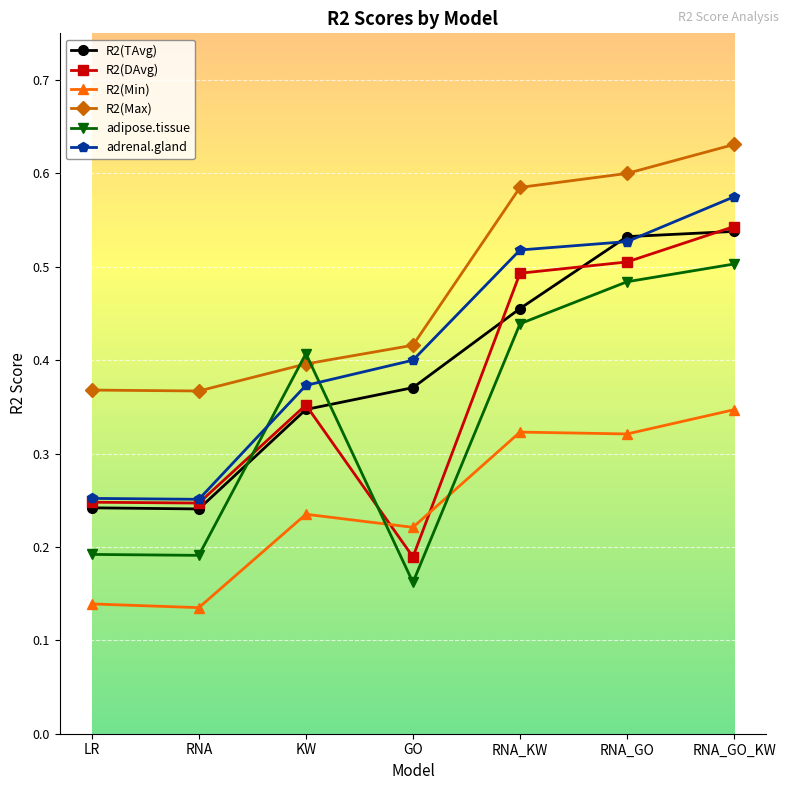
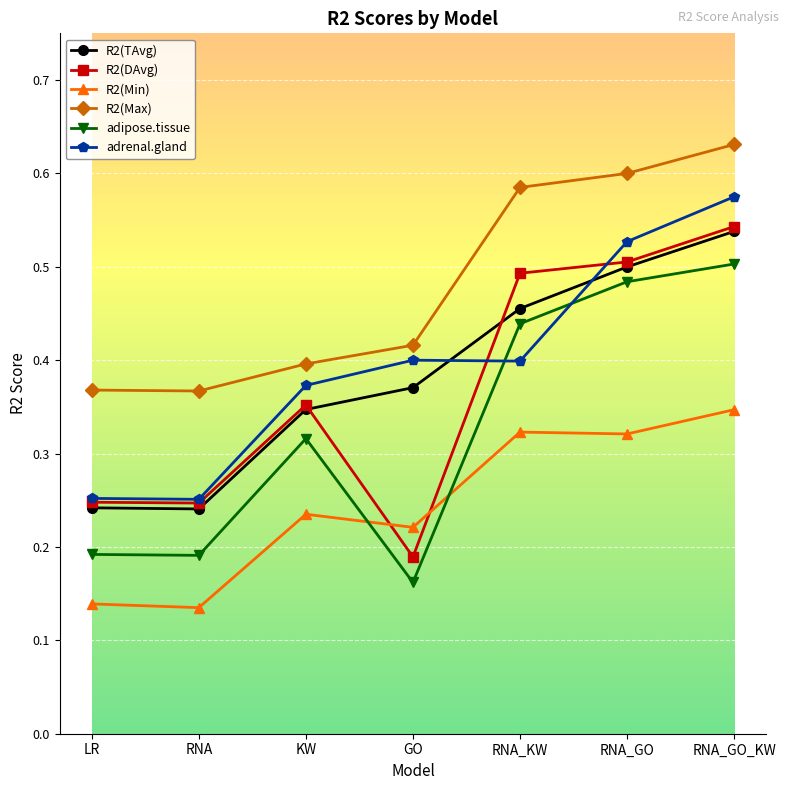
  {
    "R2(TAvg)": {
      "LR": 0.24,
      "RNA": 0.24,
      "KW": 0.35,
      "GO": 0.37,
      "RNA_KW": 0.46,
-     "RNA_GO": 0.53,
+     "RNA_GO": 0.50,
      "RNA_GO_KW": 0.54
    },
    "R2(DAvg)": {
      "LR": 0.25,
      "RNA": 0.25,
      "KW": 0.35,
      "GO": 0.19,
      "RNA_KW": 0.49,
      "RNA_GO": 0.51,
      "RNA_GO_KW": 0.54
    },
    "adipose.tissue": {
      "LR": 0.19,
      "RNA": 0.19,
-     "KW": 0.41,
+     "KW": 0.32,
      "GO": 0.16,
      "RNA_KW": 0.44,
      "RNA_GO": 0.48,
      "RNA_GO_KW": 0.50
    },
    "adrenal.gland": {
      "LR": 0.25,
      "RNA": 0.25,
      "KW": 0.37,
      "GO": 0.40,
-     "RNA_KW": 0.52,
+     "RNA_KW": 0.40,
      "RNA_GO": 0.53,
      "RNA_GO_KW": 0.58
    }
  }
